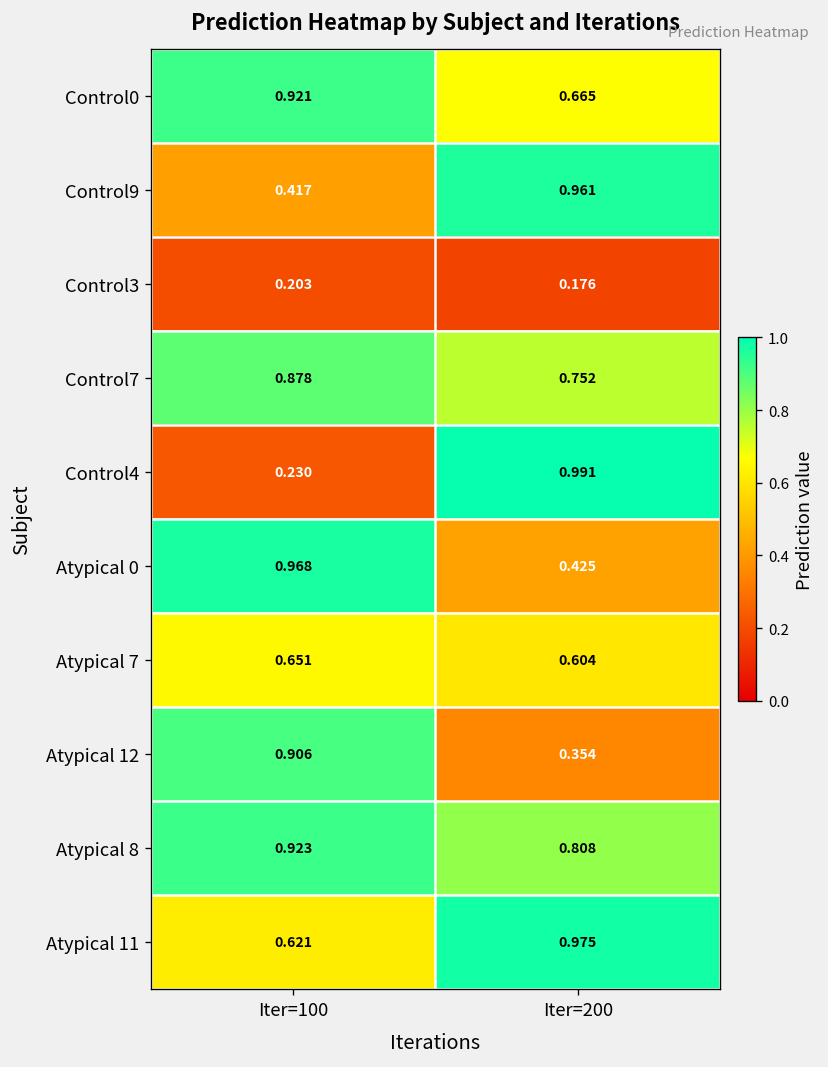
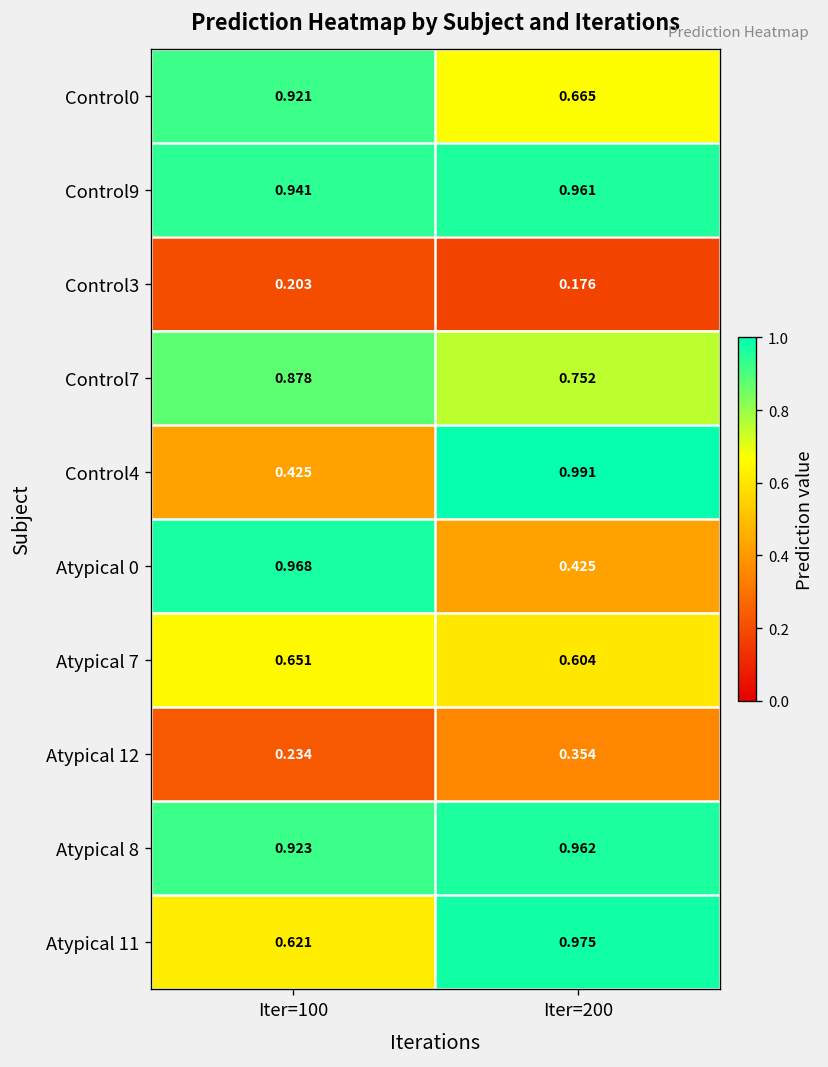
  {
    "Control0": {
      "Iter=100": 0.921,
      "Iter=200": 0.665
    },
    "Control9": {
-     "Iter=100": 0.417,
+     "Iter=100": 0.941,
      "Iter=200": 0.961
    },
    "Control3": {
      "Iter=100": 0.203,
      "Iter=200": 0.176
    },
    "Control7": {
      "Iter=100": 0.878,
      "Iter=200": 0.752
    },
    "Control4": {
-     "Iter=100": 0.230,
+     "Iter=100": 0.425,
      "Iter=200": 0.991
    },
    "Atypical 0": {
      "Iter=100": 0.968,
      "Iter=200": 0.425
    },
    "Atypical 7": {
      "Iter=100": 0.651,
      "Iter=200": 0.604
    },
    "Atypical 12": {
-     "Iter=100": 0.906,
+     "Iter=100": 0.234,
      "Iter=200": 0.354
    },
    "Atypical 8": {
      "Iter=100": 0.923,
-     "Iter=200": 0.808
+     "Iter=200": 0.962
    },
    "Atypical 11": {
      "Iter=100": 0.621,
      "Iter=200": 0.975
    }
  }
